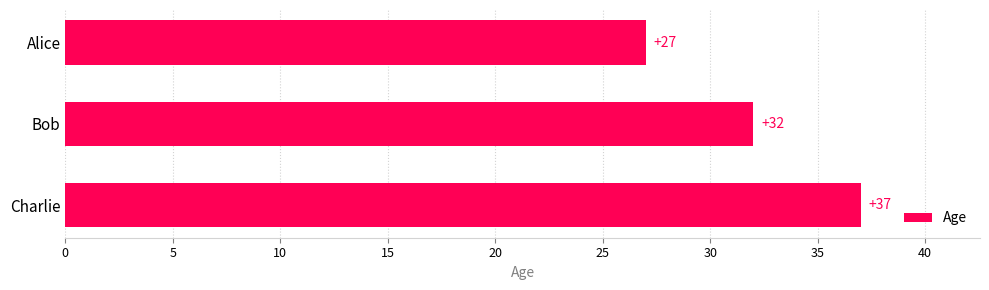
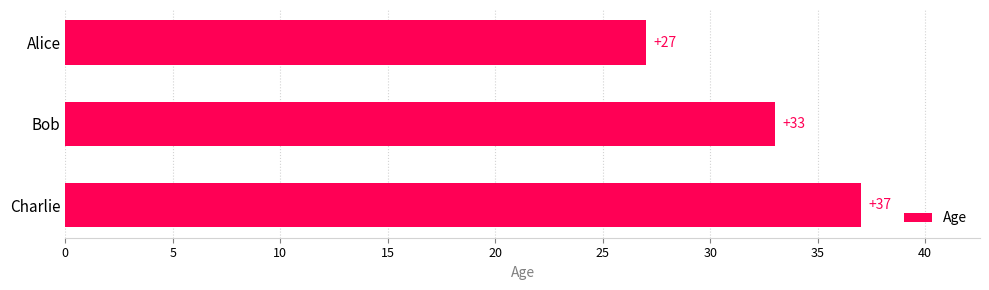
  {
    "Alice": "+27",
-   "Bob": "+32",
+   "Bob": "+33",
    "Charlie": "+37"
  }
